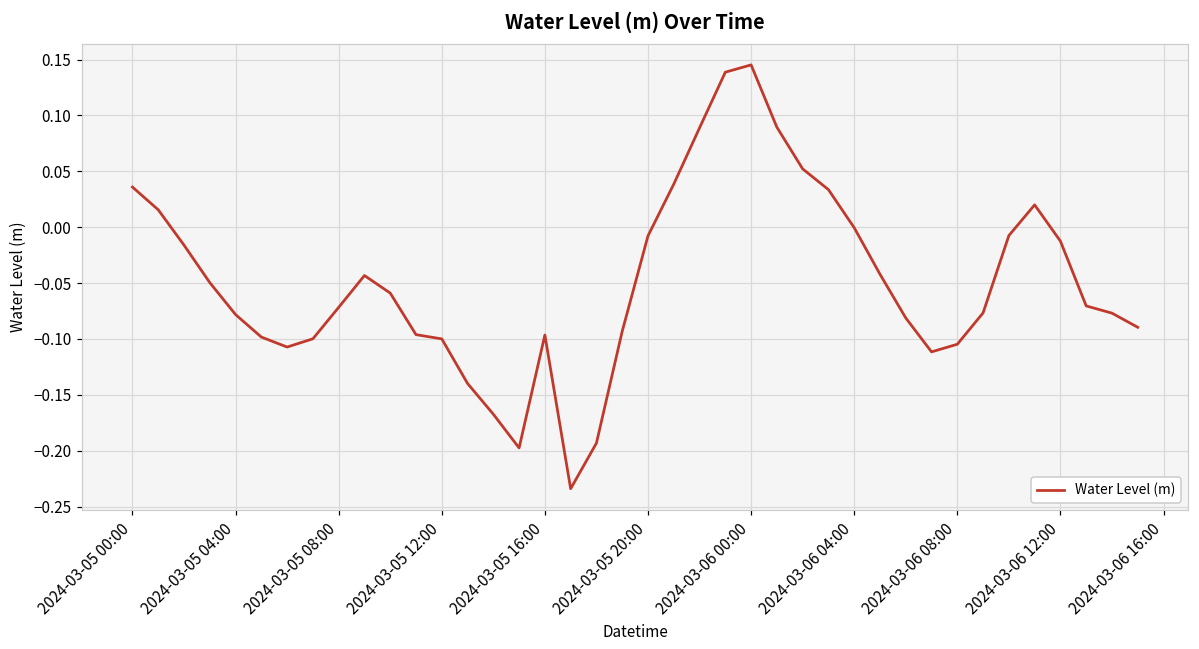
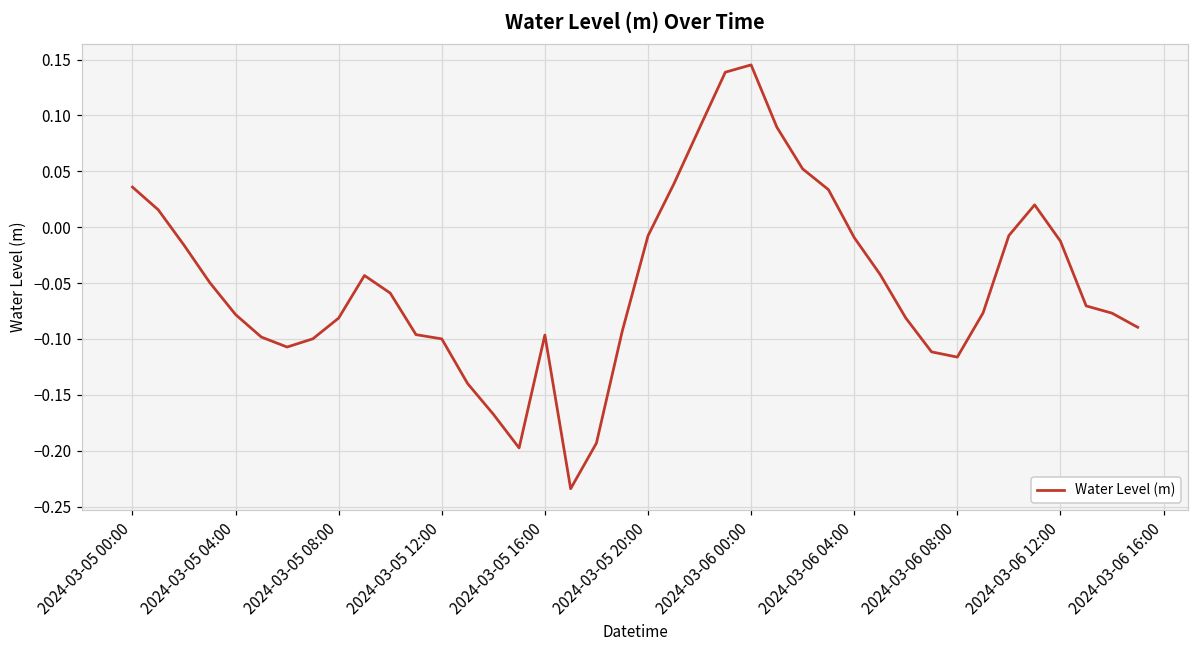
  {
    "2024-03-05 00:00": 0.036,
    "2024-03-05 04:00": -0.078,
-   "2024-03-05 08:00": -0.072,
+   "2024-03-05 08:00": -0.081,
    "2024-03-05 12:00": -0.100,
    "2024-03-05 16:00": -0.097,
    "2024-03-05 20:00": -0.008,
    "2024-03-06 00:00": 0.145,
-   "2024-03-06 04:00": -0.001,
-   "2024-03-06 08:00": -0.105,
+   "2024-03-06 04:00": -0.009,
+   "2024-03-06 08:00": -0.116,
    "2024-03-06 12:00": -0.013
  }
